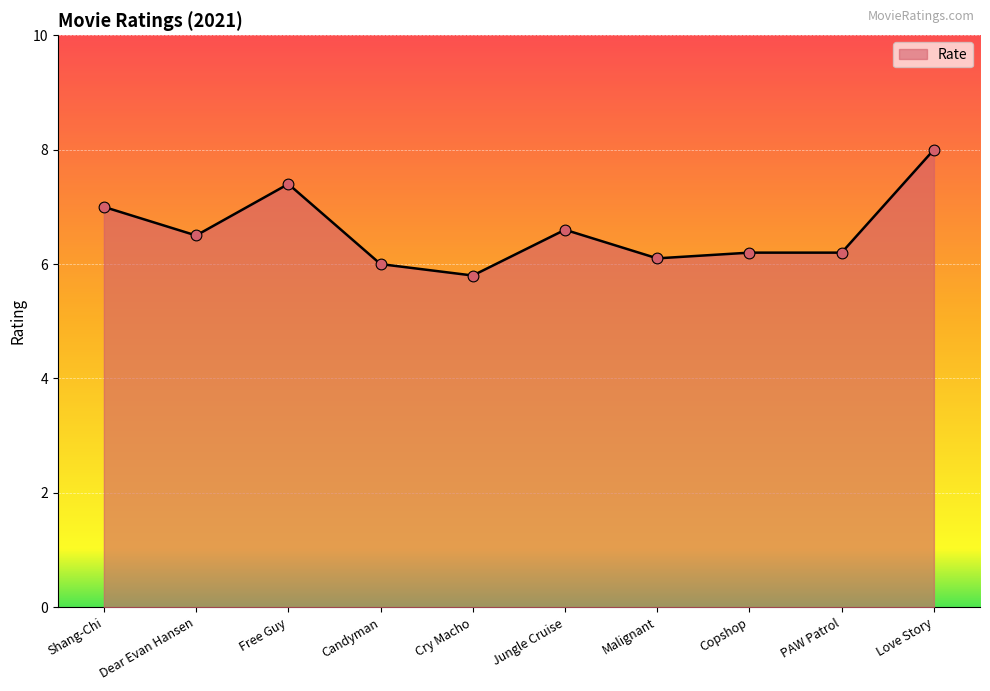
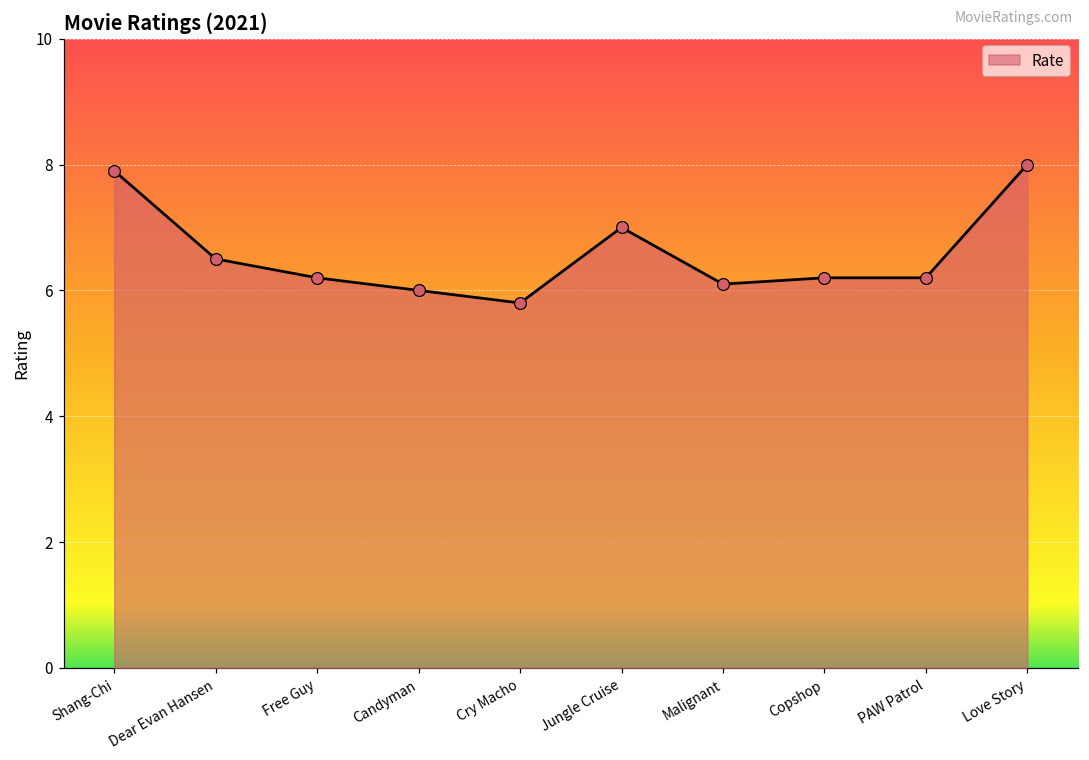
  {
-   "Shang-Chi": 7.0,
+   "Shang-Chi": 7.9,
    "Dear Evan Hansen": 6.5,
-   "Free Guy": 7.4,
+   "Free Guy": 6.2,
    "Candyman": 6.0,
    "Cry Macho": 5.8,
-   "Jungle Cruise": 6.6,
+   "Jungle Cruise": 7.0,
    "Malignant": 6.1,
    "Copshop": 6.2,
    "PAW Patrol": 6.2,
    "Love Story": 8.0
  }
